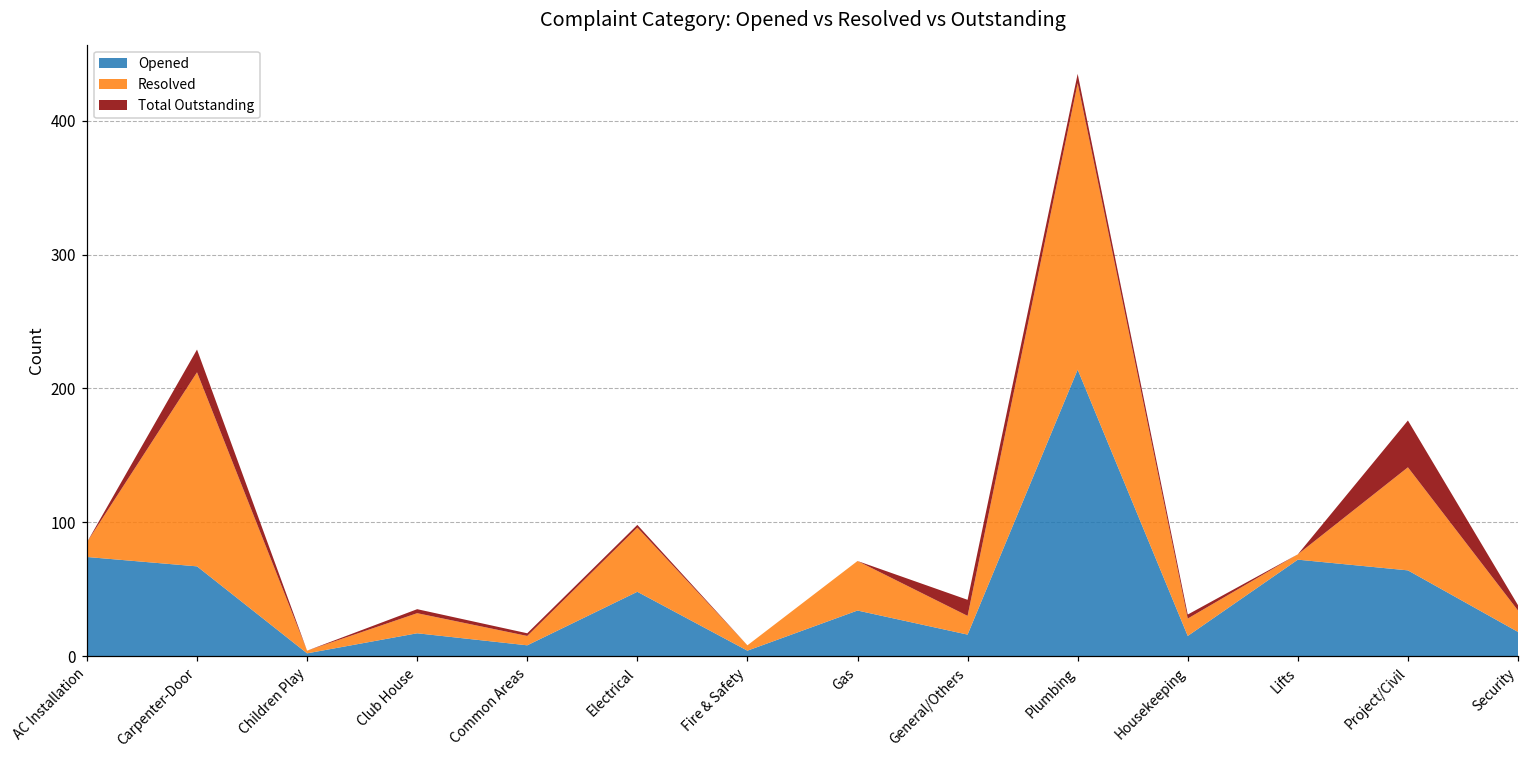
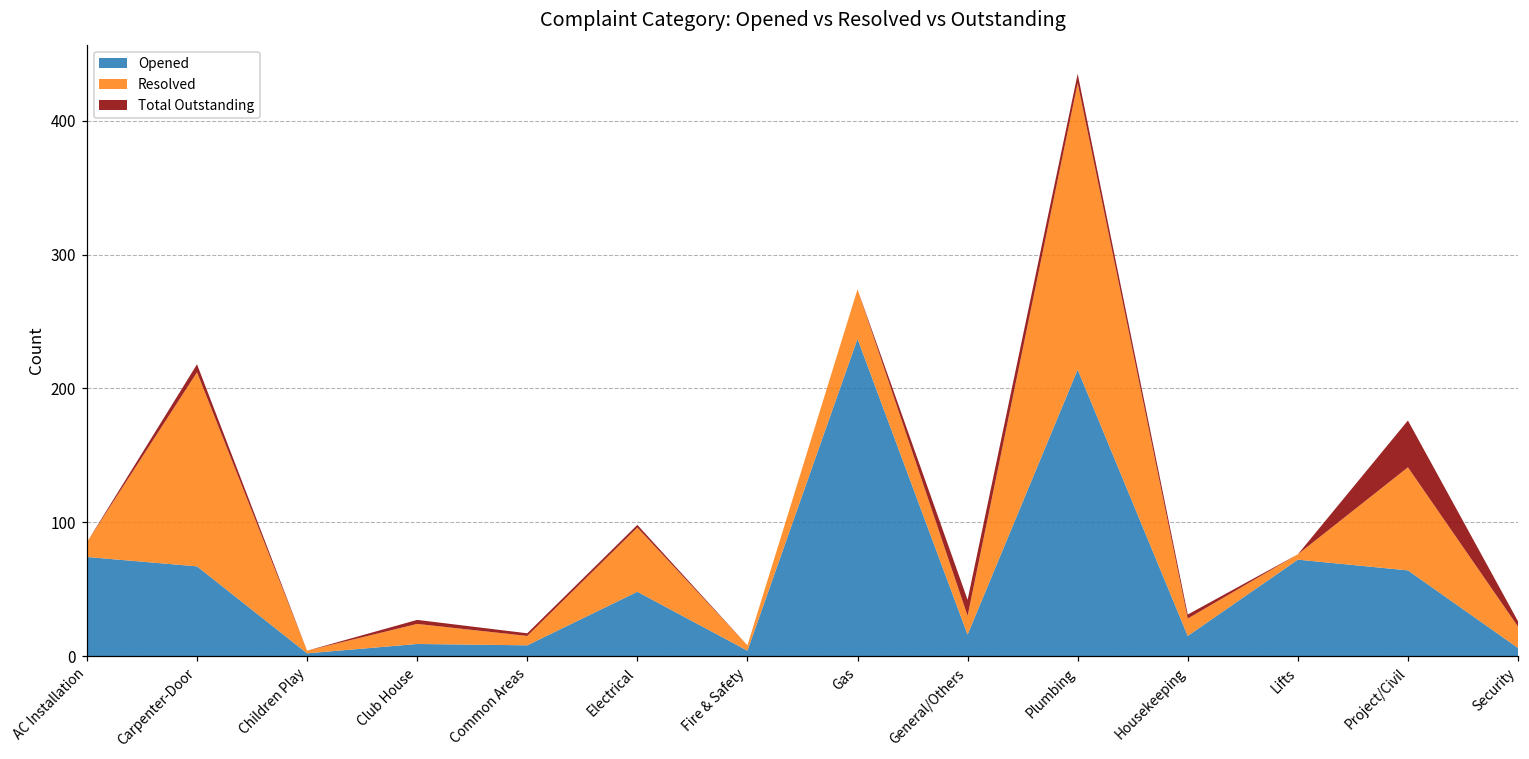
  {
    "Opened": {
      "AC Installation": 74,
      "Carpenter-Door": 67,
-     "Club House": 17,
+     "Club House": 9,
      "Common Areas": 8,
      "Electrical": 48,
      "Fire & Safety": 4,
-     "Gas": 34,
+     "Gas": 237,
      "General/Others": 16,
      "Plumbing": 214,
      "Housekeeping": 15,
      "Lifts": 72,
      "Project/Civil": 64,
-     "Security": 18
+     "Security": 6
    },
    "Resolved": {
      "Carpenter-Door": 145,
      "Club House": 15,
      "General/Others": 14,
      "Plumbing": 214,
      "Housekeeping": 13,
      "Project/Civil": 77,
      "Security": 16
    },
    "Total Outstanding": {
-     "Carpenter-Door": 17,
+     "Carpenter-Door": 6,
      "Club House": 3,
      "General/Others": 12,
      "Plumbing": 7,
      "Housekeeping": 3,
      "Project/Civil": 35,
      "Security": 4
    }
  }
